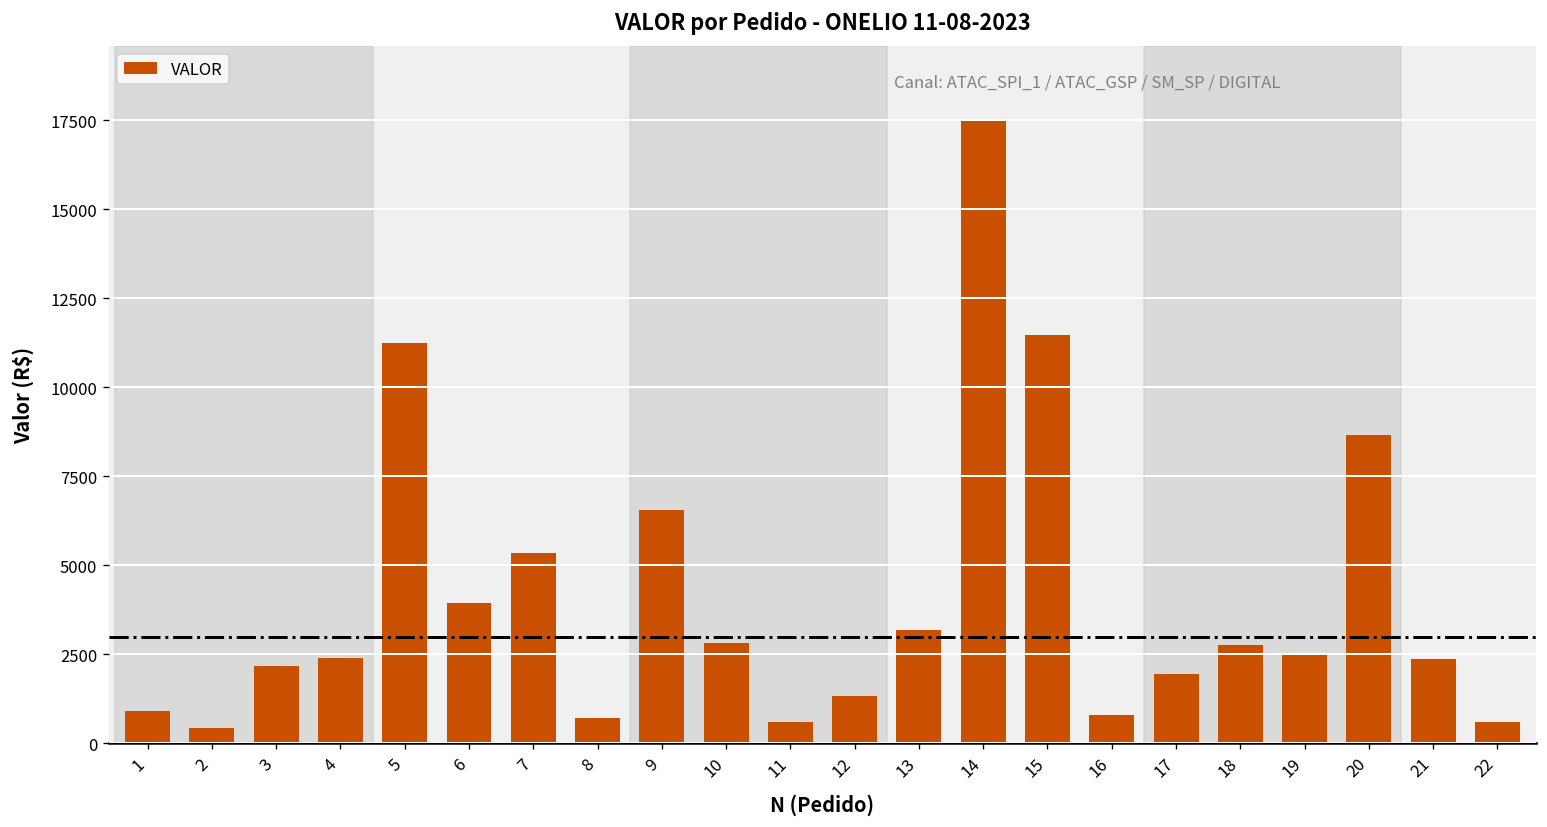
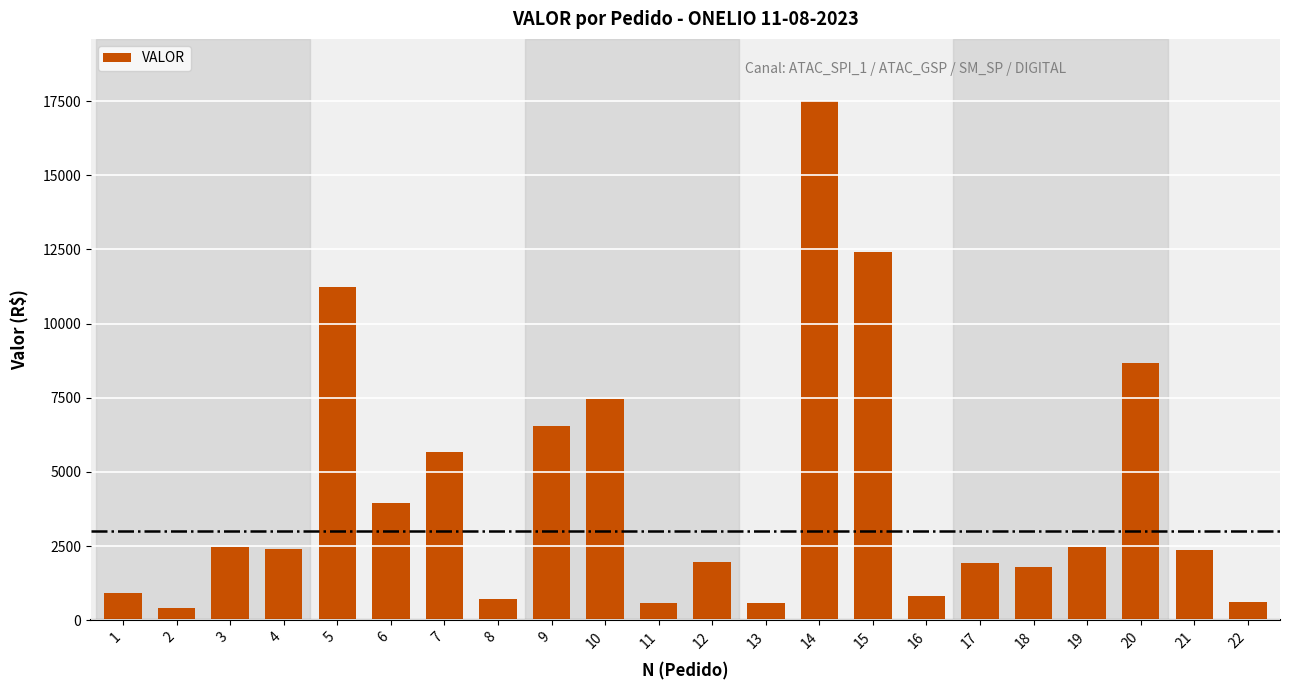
  {
    "1": 900,
    "2": 400,
-   "3": 2200,
+   "3": 2500,
    "4": 2400,
    "5": 11200,
    "6": 4000,
-   "7": 5400,
+   "7": 5700,
    "8": 700,
    "9": 6600,
-   "10": 2800,
+   "10": 7500,
    "11": 600,
-   "12": 1300,
-   "13": 3200,
+   "12": 2000,
+   "13": 600,
    "14": 17500,
-   "15": 11500,
+   "15": 12400,
    "16": 800,
    "17": 1900,
-   "18": 2800,
+   "18": 1800,
    "19": 2500,
    "20": 8700,
    "21": 2400,
    "22": 600
  }
